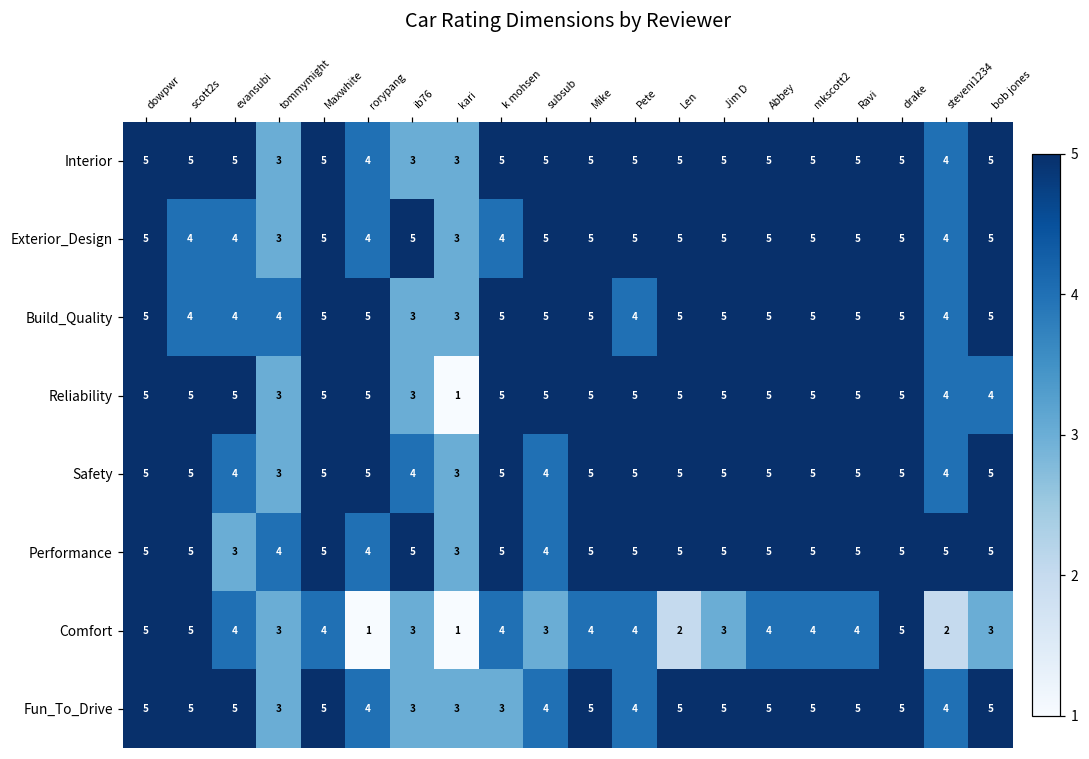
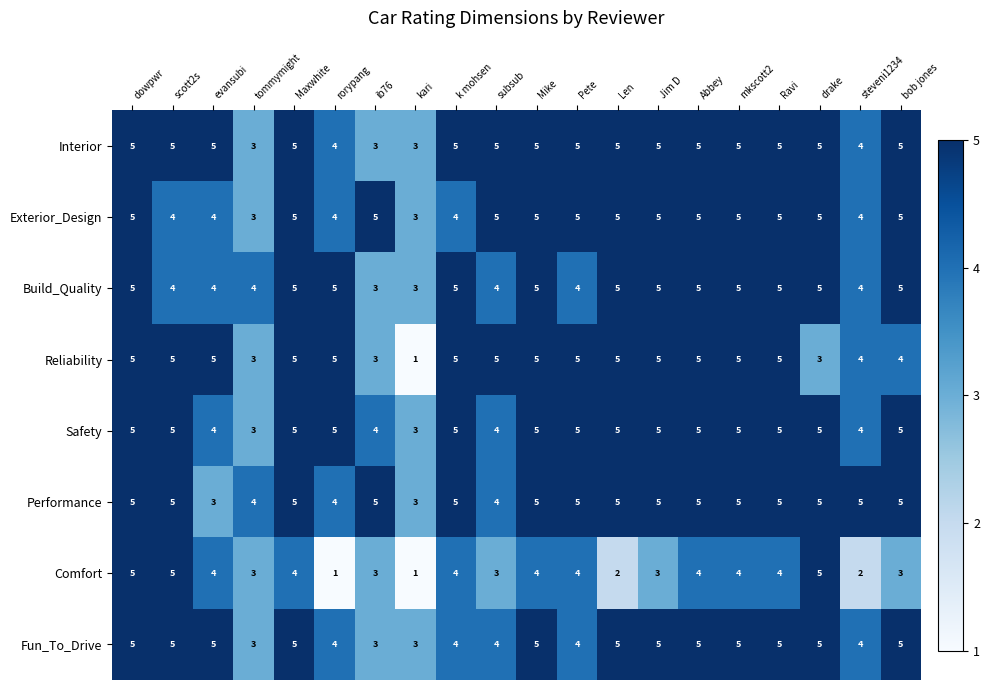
  {
    "Interior": {
      "dowpwr": 5,
      "scott2s": 5,
      "evansubi": 5,
      "tommymight": 3,
      "Maxwhite": 5,
      "rorypang": 4,
      "ib76": 3,
      "kari": 3,
      "k mohsen": 5,
      "subsub": 5,
      "Mike": 5,
      "Pete": 5,
      "Len": 5,
      "Jim D": 5,
      "Abbey": 5,
      "mkscott2": 5,
      "Ravi": 5,
      "drake": 5,
      "steveni1234": 4,
      "bob jones": 5
    },
    "Exterior_Design": {
      "dowpwr": 5,
      "scott2s": 4,
      "evansubi": 4,
      "tommymight": 3,
      "Maxwhite": 5,
      "rorypang": 4,
      "ib76": 5,
      "kari": 3,
      "k mohsen": 4,
      "subsub": 5,
      "Mike": 5,
      "Pete": 5,
      "Len": 5,
      "Jim D": 5,
      "Abbey": 5,
      "mkscott2": 5,
      "Ravi": 5,
      "drake": 5,
      "steveni1234": 4,
      "bob jones": 5
    },
    "Build_Quality": {
      "dowpwr": 5,
      "scott2s": 4,
      "evansubi": 4,
      "tommymight": 4,
      "Maxwhite": 5,
      "rorypang": 5,
      "ib76": 3,
      "kari": 3,
      "k mohsen": 5,
-     "subsub": 5,
+     "subsub": 4,
      "Mike": 5,
      "Pete": 4,
      "Len": 5,
      "Jim D": 5,
      "Abbey": 5,
      "mkscott2": 5,
      "Ravi": 5,
      "drake": 5,
      "steveni1234": 4,
      "bob jones": 5
    },
    "Reliability": {
      "dowpwr": 5,
      "scott2s": 5,
      "evansubi": 5,
      "tommymight": 3,
      "Maxwhite": 5,
      "rorypang": 5,
      "ib76": 3,
      "kari": 1,
      "k mohsen": 5,
      "subsub": 5,
      "Mike": 5,
      "Pete": 5,
      "Len": 5,
      "Jim D": 5,
      "Abbey": 5,
      "mkscott2": 5,
      "Ravi": 5,
-     "drake": 5,
+     "drake": 3,
      "steveni1234": 4,
      "bob jones": 4
    },
    "Safety": {
      "dowpwr": 5,
      "scott2s": 5,
      "evansubi": 4,
      "tommymight": 3,
      "Maxwhite": 5,
      "rorypang": 5,
      "ib76": 4,
      "kari": 3,
      "k mohsen": 5,
      "subsub": 4,
      "Mike": 5,
      "Pete": 5,
      "Len": 5,
      "Jim D": 5,
      "Abbey": 5,
      "mkscott2": 5,
      "Ravi": 5,
      "drake": 5,
      "steveni1234": 4,
      "bob jones": 5
    },
    "Performance": {
      "dowpwr": 5,
      "scott2s": 5,
      "evansubi": 3,
      "tommymight": 4,
      "Maxwhite": 5,
      "rorypang": 4,
      "ib76": 5,
      "kari": 3,
      "k mohsen": 5,
      "subsub": 4,
      "Mike": 5,
      "Pete": 5,
      "Len": 5,
      "Jim D": 5,
      "Abbey": 5,
      "mkscott2": 5,
      "Ravi": 5,
      "drake": 5,
      "steveni1234": 5,
      "bob jones": 5
    },
    "Comfort": {
      "dowpwr": 5,
      "scott2s": 5,
      "evansubi": 4,
      "tommymight": 3,
      "Maxwhite": 4,
      "rorypang": 1,
      "ib76": 3,
      "kari": 1,
      "k mohsen": 4,
      "subsub": 3,
      "Mike": 4,
      "Pete": 4,
      "Len": 2,
      "Jim D": 3,
      "Abbey": 4,
      "mkscott2": 4,
      "Ravi": 4,
      "drake": 5,
      "steveni1234": 2,
      "bob jones": 3
    },
    "Fun_To_Drive": {
      "dowpwr": 5,
      "scott2s": 5,
      "evansubi": 5,
      "tommymight": 3,
      "Maxwhite": 5,
      "rorypang": 4,
      "ib76": 3,
      "kari": 3,
-     "k mohsen": 3,
+     "k mohsen": 4,
      "subsub": 4,
      "Mike": 5,
      "Pete": 4,
      "Len": 5,
      "Jim D": 5,
      "Abbey": 5,
      "mkscott2": 5,
      "Ravi": 5,
      "drake": 5,
      "steveni1234": 4,
      "bob jones": 5
    }
  }
